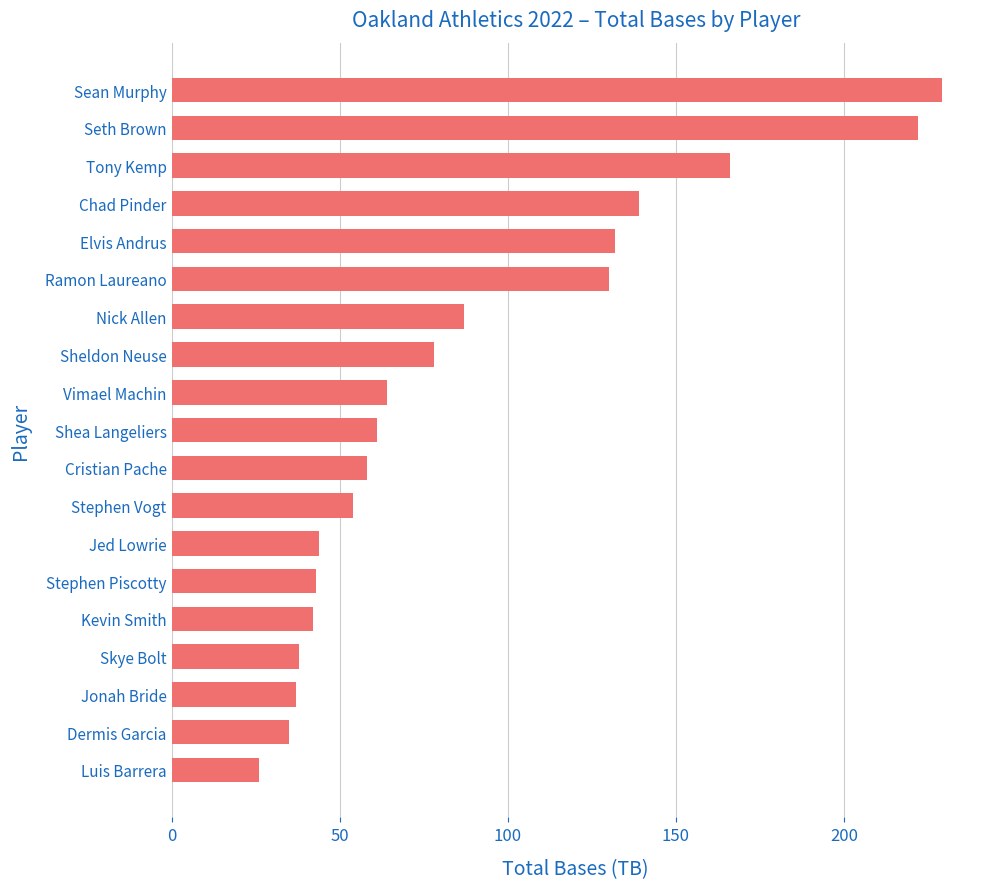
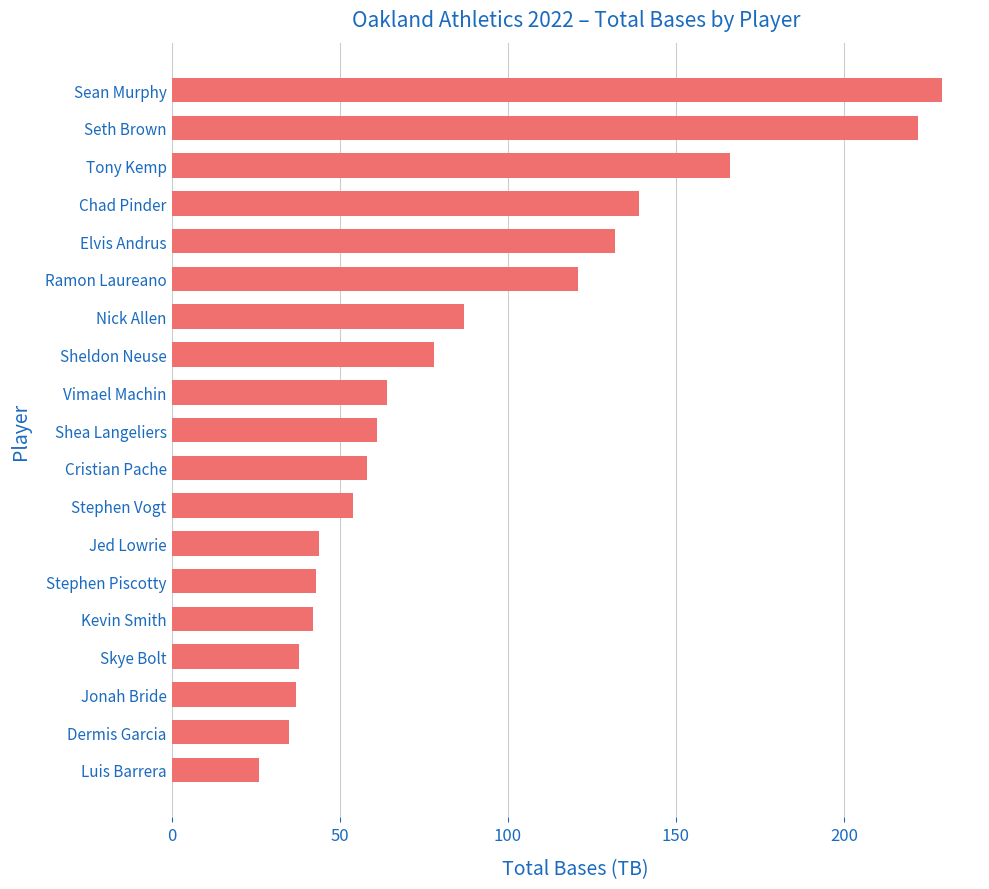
  {
    "Sean Murphy": 229,
    "Seth Brown": 222,
    "Tony Kemp": 166,
    "Chad Pinder": 139,
    "Elvis Andrus": 132,
-   "Ramon Laureano": 130,
+   "Ramon Laureano": 121,
    "Nick Allen": 87,
    "Sheldon Neuse": 78,
    "Vimael Machin": 64,
    "Shea Langeliers": 61,
    "Cristian Pache": 58,
    "Stephen Vogt": 54,
    "Jed Lowrie": 44,
    "Stephen Piscotty": 43,
    "Kevin Smith": 42,
    "Skye Bolt": 38,
    "Jonah Bride": 37,
    "Dermis Garcia": 35,
    "Luis Barrera": 26
  }
